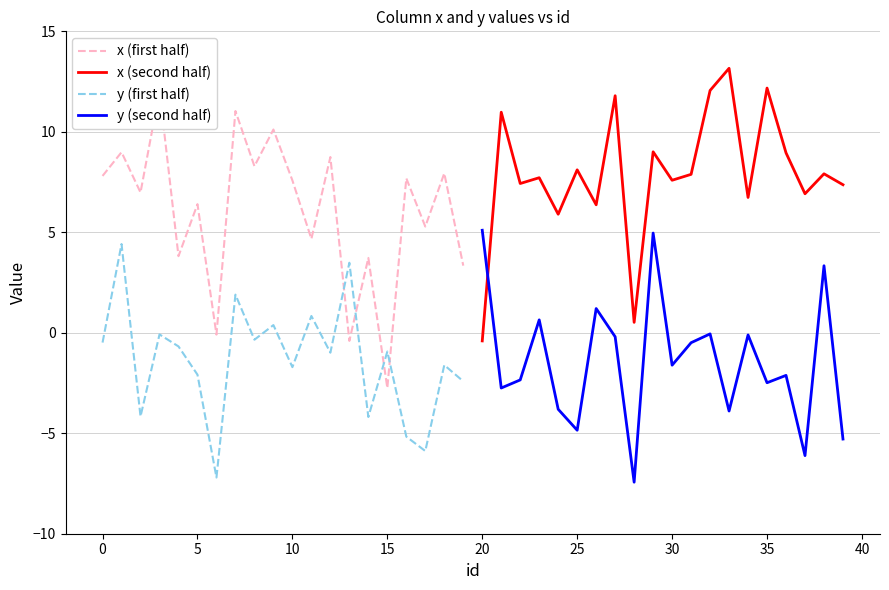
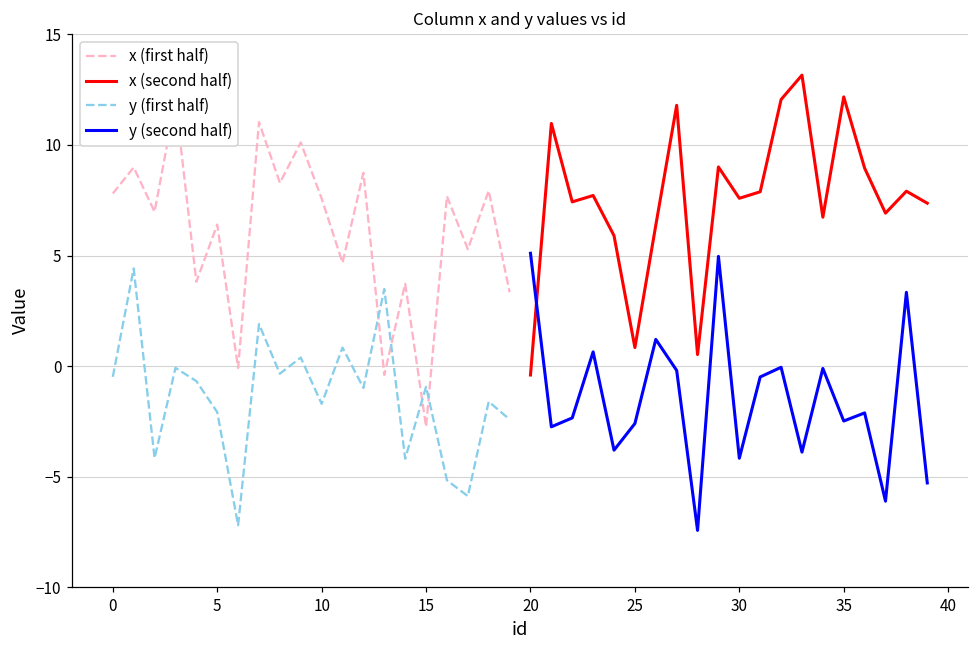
  {
    "x (first half)": {
      "0": 7.8,
      "5": 6.4,
      "10": 7.6,
      "15": -2.7
    },
    "x (second half)": {
      "20": -0.4,
-     "25": 8.1,
+     "25": 0.8,
      "30": 7.6,
      "35": 12.2
    },
    "y (first half)": {
      "0": -0.5,
      "5": -2.1,
      "10": -1.7,
      "15": -0.9
    },
    "y (second half)": {
      "20": 5.1,
-     "25": -4.9,
-     "30": -1.6,
+     "25": -2.6,
+     "30": -4.2,
      "35": -2.5
    }
  }
